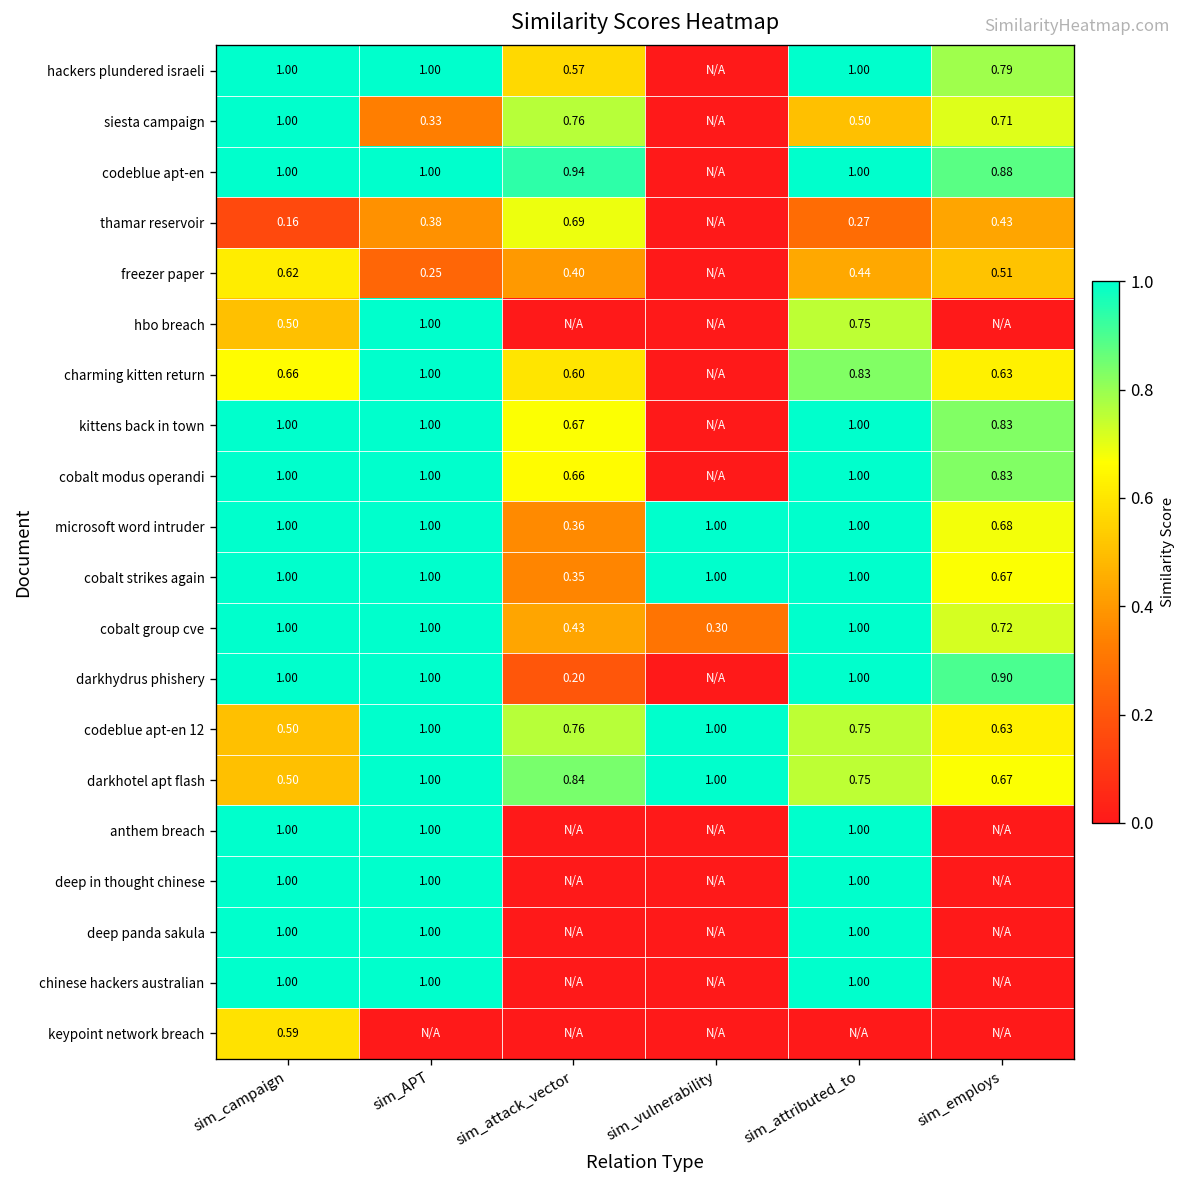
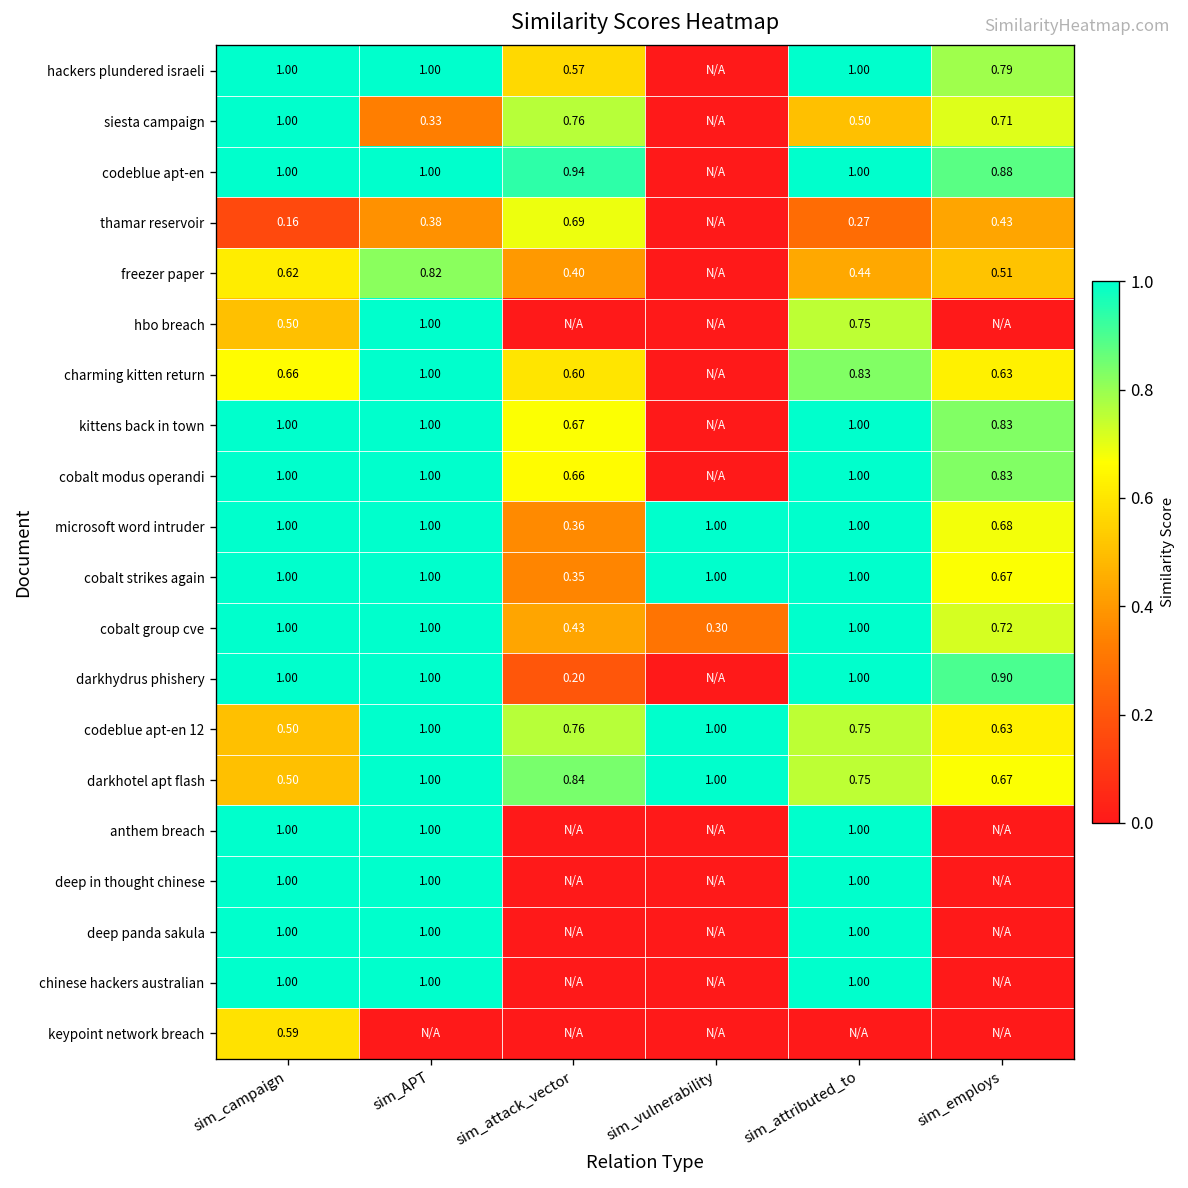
  {
    "hackers plundered israeli": {
      "sim_campaign": 1.00,
      "sim_APT": 1.00,
      "sim_attack_vector": 0.57,
      "sim_attributed_to": 1.00,
      "sim_employs": 0.79
    },
    "siesta campaign": {
      "sim_campaign": 1.00,
      "sim_APT": 0.33,
      "sim_attack_vector": 0.76,
      "sim_attributed_to": 0.50,
      "sim_employs": 0.71
    },
    "codeblue apt-en": {
      "sim_campaign": 1.00,
      "sim_APT": 1.00,
      "sim_attack_vector": 0.94,
      "sim_attributed_to": 1.00,
      "sim_employs": 0.88
    },
    "thamar reservoir": {
      "sim_campaign": 0.16,
      "sim_APT": 0.38,
      "sim_attack_vector": 0.69,
      "sim_attributed_to": 0.27,
      "sim_employs": 0.43
    },
    "freezer paper": {
      "sim_campaign": 0.62,
-     "sim_APT": 0.25,
+     "sim_APT": 0.82,
      "sim_attack_vector": 0.40,
      "sim_attributed_to": 0.44,
      "sim_employs": 0.51
    },
    "hbo breach": {
      "sim_campaign": 0.50,
      "sim_APT": 1.00,
      "sim_attributed_to": 0.75
    },
    "charming kitten return": {
      "sim_campaign": 0.66,
      "sim_APT": 1.00,
      "sim_attack_vector": 0.60,
      "sim_attributed_to": 0.83,
      "sim_employs": 0.63
    },
    "kittens back in town": {
      "sim_campaign": 1.00,
      "sim_APT": 1.00,
      "sim_attack_vector": 0.67,
      "sim_attributed_to": 1.00,
      "sim_employs": 0.83
    },
    "cobalt modus operandi": {
      "sim_campaign": 1.00,
      "sim_APT": 1.00,
      "sim_attack_vector": 0.66,
      "sim_attributed_to": 1.00,
      "sim_employs": 0.83
    },
    "microsoft word intruder": {
      "sim_campaign": 1.00,
      "sim_APT": 1.00,
      "sim_attack_vector": 0.36,
      "sim_vulnerability": 1.00,
      "sim_attributed_to": 1.00,
      "sim_employs": 0.68
    },
    "cobalt strikes again": {
      "sim_campaign": 1.00,
      "sim_APT": 1.00,
      "sim_attack_vector": 0.35,
      "sim_vulnerability": 1.00,
      "sim_attributed_to": 1.00,
      "sim_employs": 0.67
    },
    "cobalt group cve": {
      "sim_campaign": 1.00,
      "sim_APT": 1.00,
      "sim_attack_vector": 0.43,
      "sim_vulnerability": 0.30,
      "sim_attributed_to": 1.00,
      "sim_employs": 0.72
    },
    "darkhydrus phishery": {
      "sim_campaign": 1.00,
      "sim_APT": 1.00,
      "sim_attack_vector": 0.20,
      "sim_attributed_to": 1.00,
      "sim_employs": 0.90
    },
    "codeblue apt-en 12": {
      "sim_campaign": 0.50,
      "sim_APT": 1.00,
      "sim_attack_vector": 0.76,
      "sim_vulnerability": 1.00,
      "sim_attributed_to": 0.75,
      "sim_employs": 0.63
    },
    "darkhotel apt flash": {
      "sim_campaign": 0.50,
      "sim_APT": 1.00,
      "sim_attack_vector": 0.84,
      "sim_vulnerability": 1.00,
      "sim_attributed_to": 0.75,
      "sim_employs": 0.67
    },
    "anthem breach": {
      "sim_campaign": 1.00,
      "sim_APT": 1.00,
      "sim_attributed_to": 1.00
    },
    "deep in thought chinese": {
      "sim_campaign": 1.00,
      "sim_APT": 1.00,
      "sim_attributed_to": 1.00
    },
    "deep panda sakula": {
      "sim_campaign": 1.00,
      "sim_APT": 1.00,
      "sim_attributed_to": 1.00
    },
    "chinese hackers australian": {
      "sim_campaign": 1.00,
      "sim_APT": 1.00,
      "sim_attributed_to": 1.00
    },
    "keypoint network breach": {
      "sim_campaign": 0.59
    }
  }
